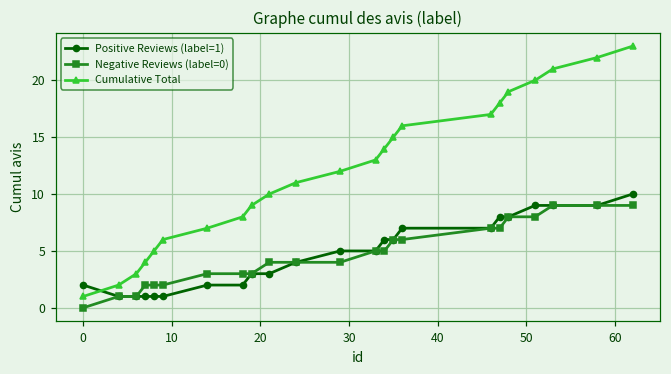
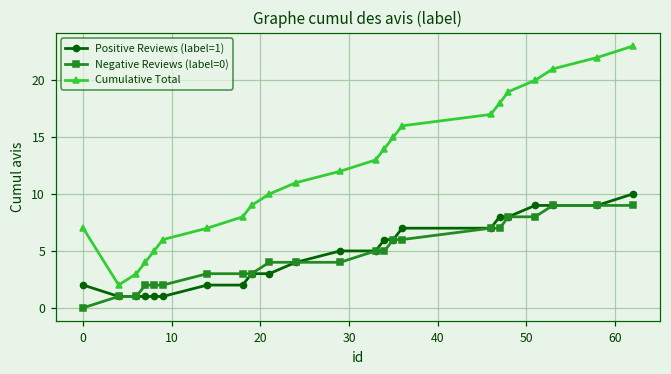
  {
    "Positive Reviews (label=1)": {
      "0": 2
    },
    "Negative Reviews (label=0)": {
      "0": 0
    },
    "Cumulative Total": {
-     "0": 1
+     "0": 7
    }
  }
